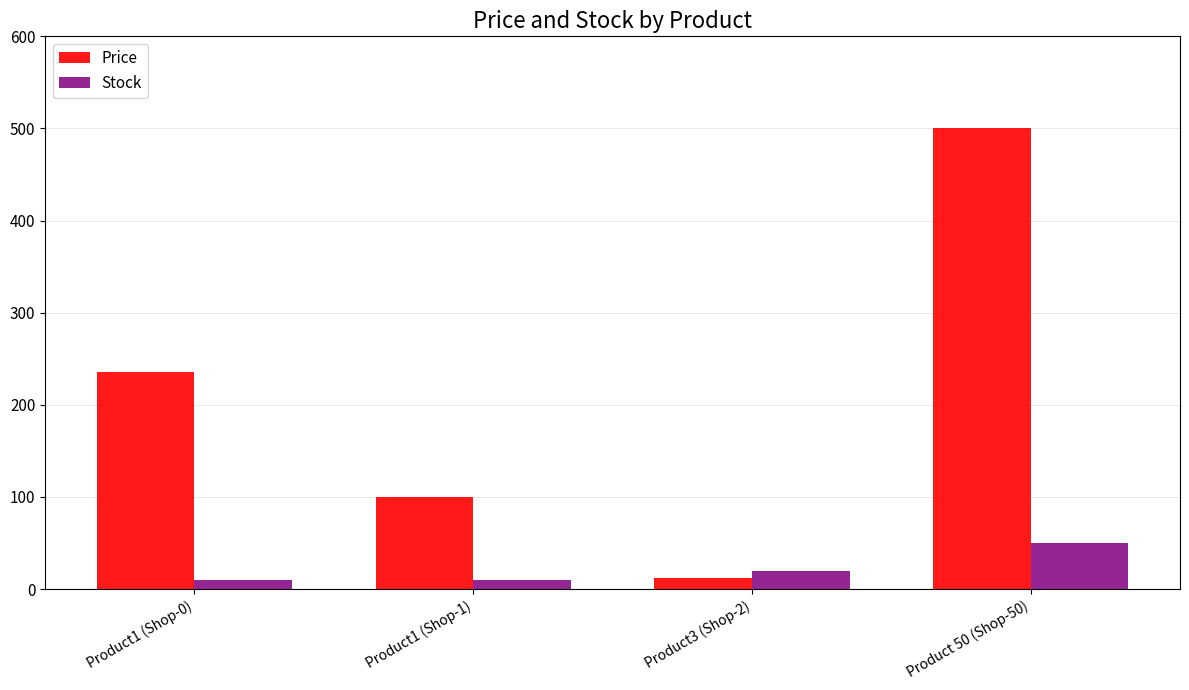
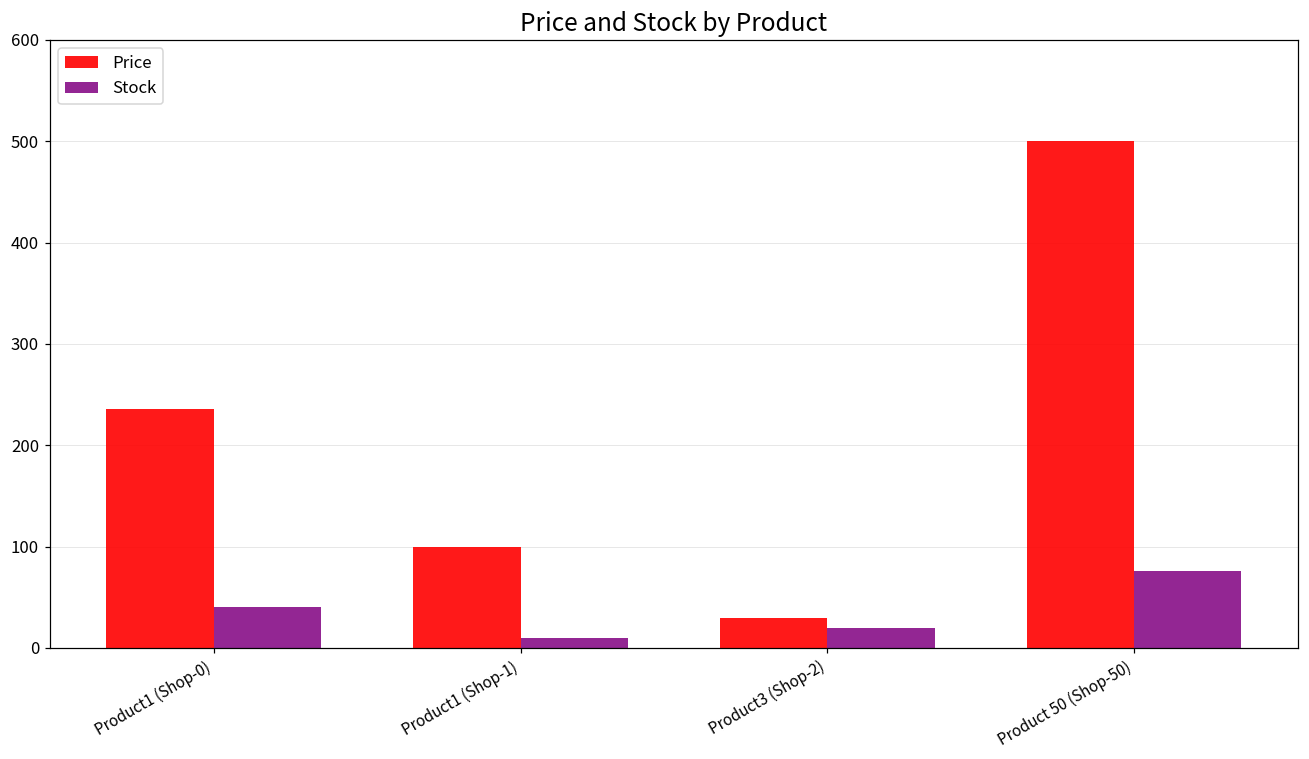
  {
    "Price": {
      "Product1 (Shop-0)": 240,
      "Product1 (Shop-1)": 100,
-     "Product3 (Shop-2)": 10,
+     "Product3 (Shop-2)": 30,
      "Product 50 (Shop-50)": 500
    },
    "Stock": {
-     "Product1 (Shop-0)": 10,
+     "Product1 (Shop-0)": 40,
      "Product1 (Shop-1)": 10,
      "Product3 (Shop-2)": 20,
-     "Product 50 (Shop-50)": 50
+     "Product 50 (Shop-50)": 80
    }
  }
